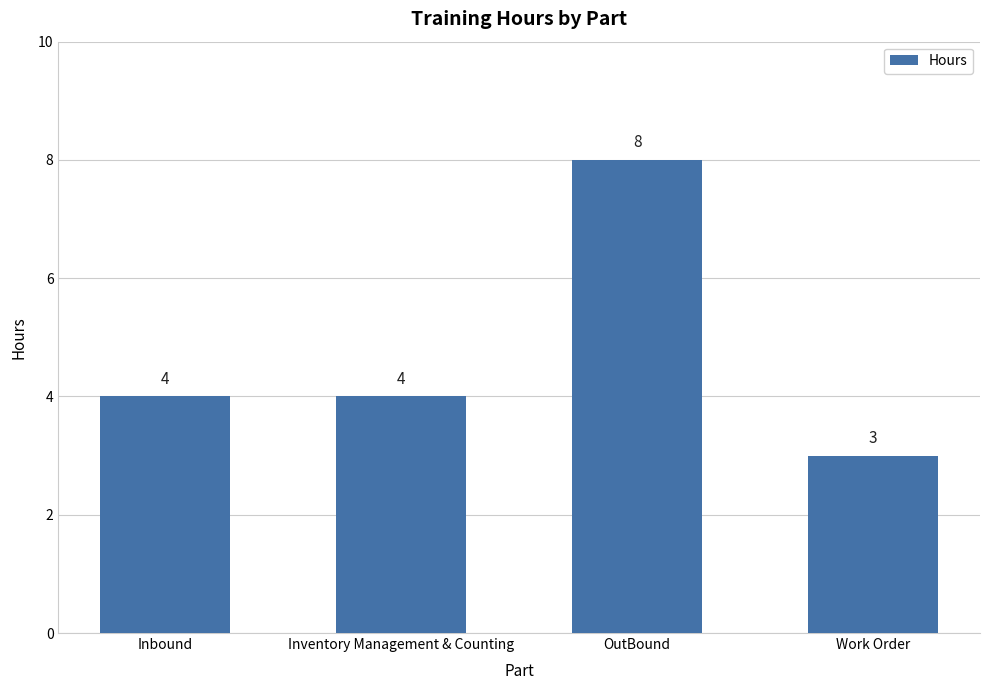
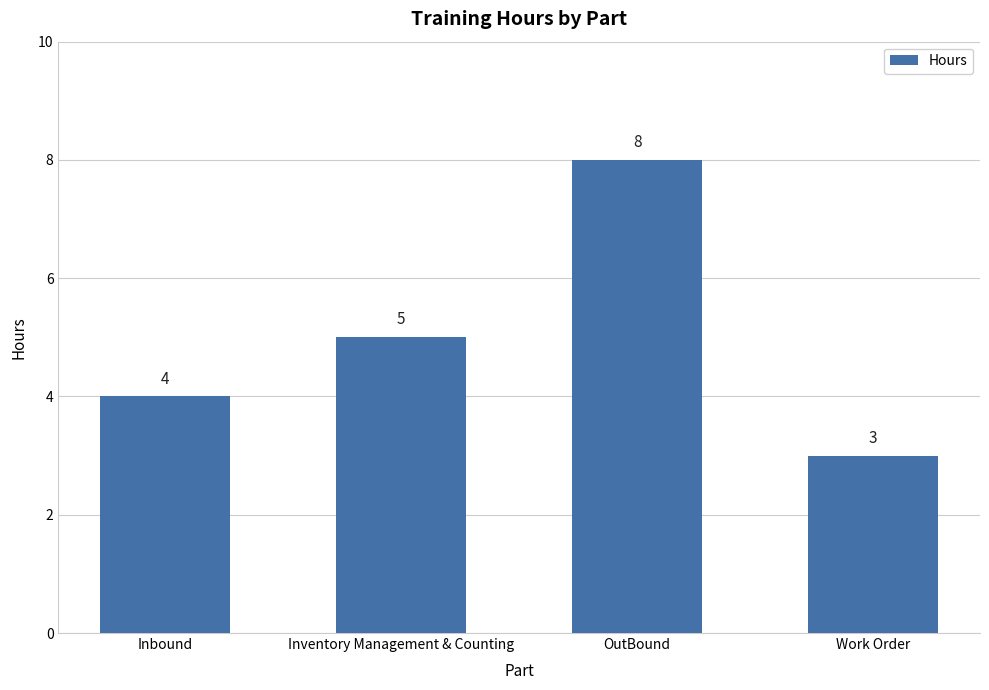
  {
    "Inbound": 4,
-   "Inventory Management & Counting": 4,
+   "Inventory Management & Counting": 5,
    "OutBound": 8,
    "Work Order": 3
  }
